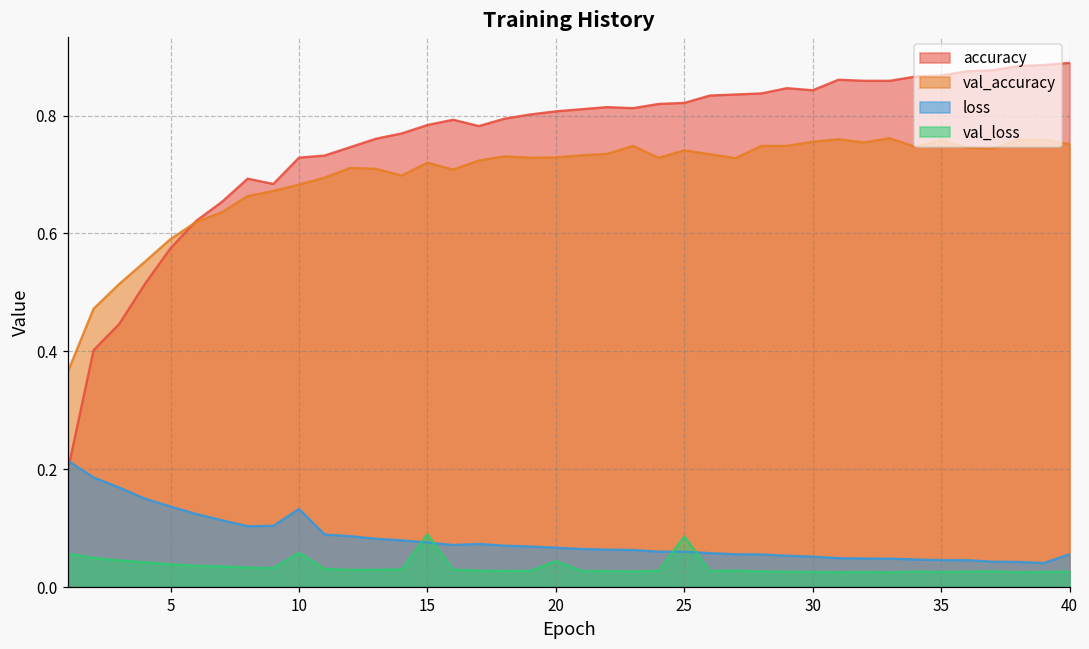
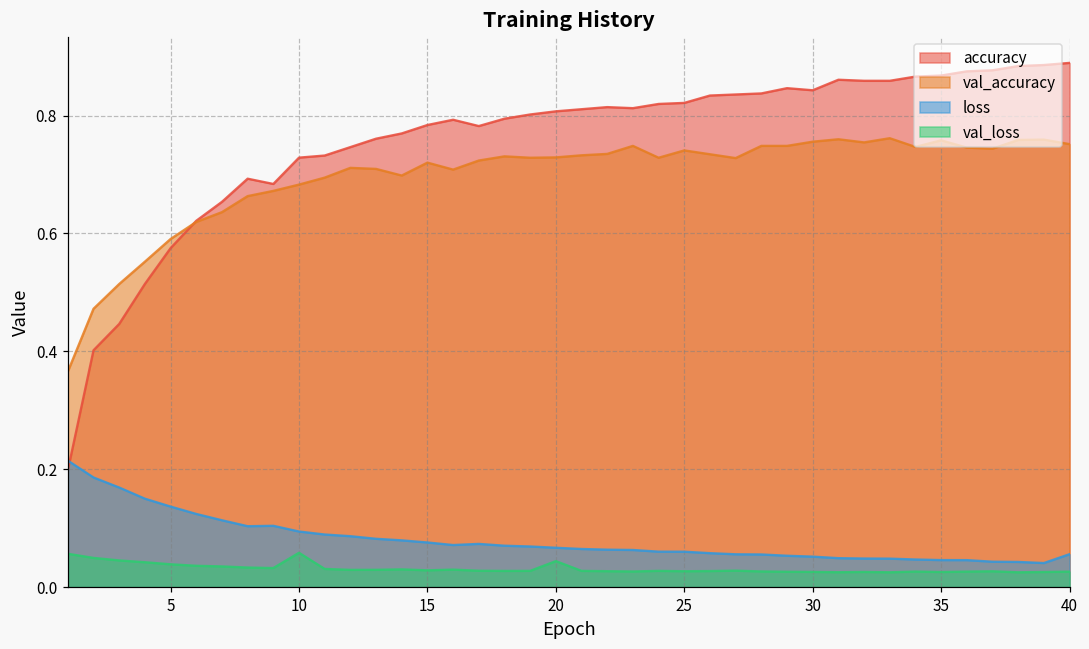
  {
    "loss": {
      "5": 0.14,
-     "10": 0.13,
+     "10": 0.09,
      "15": 0.08,
      "20": 0.07,
      "25": 0.06,
      "30": 0.05,
      "35": 0.05,
      "40": 0.06
    },
    "val_loss": {
      "5": 0.04,
      "10": 0.06,
-     "15": 0.09,
+     "15": 0.03,
      "20": 0.04,
-     "25": 0.09,
+     "25": 0.03,
      "30": 0.03,
      "35": 0.03,
      "40": 0.03
    }
  }
